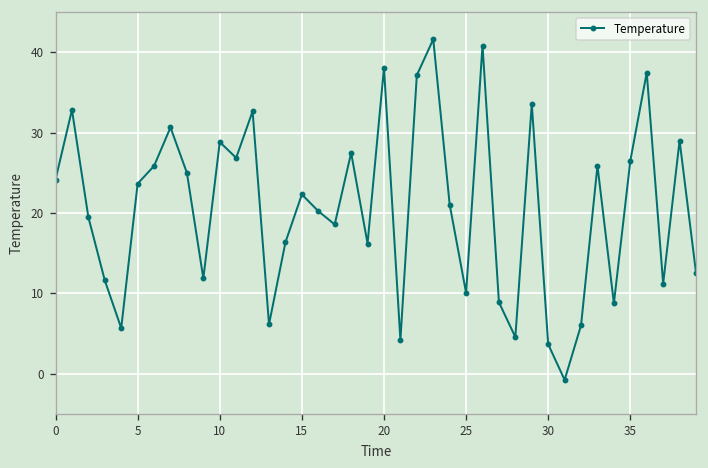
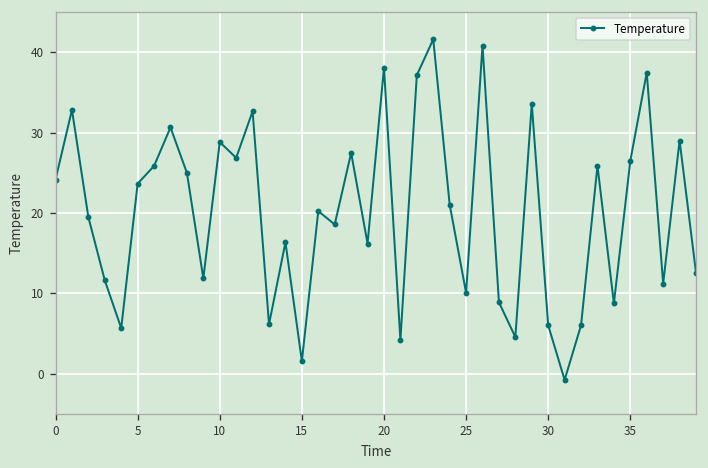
  {
    "0": 24,
    "5": 24,
    "10": 29,
-   "15": 22,
+   "15": 2,
    "20": 38,
    "25": 10,
-   "30": 4,
+   "30": 6,
    "35": 26
  }
